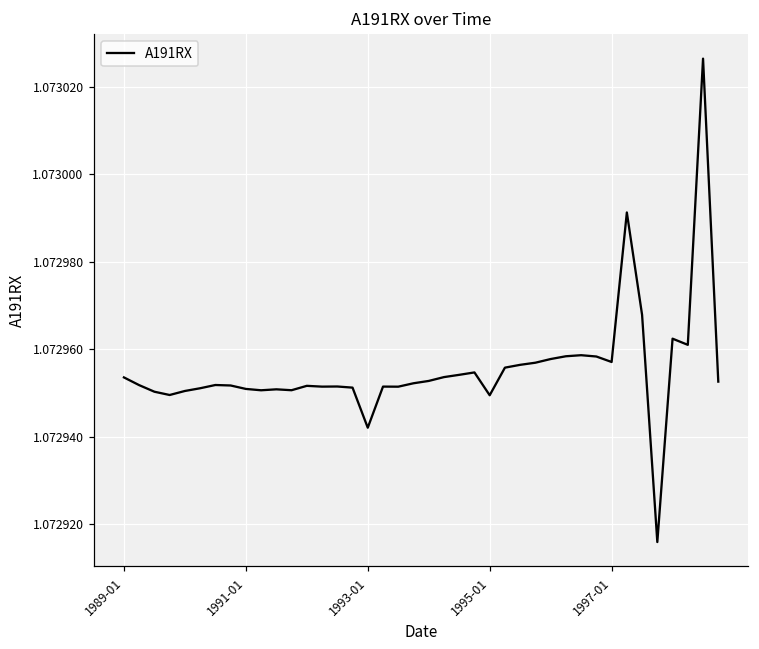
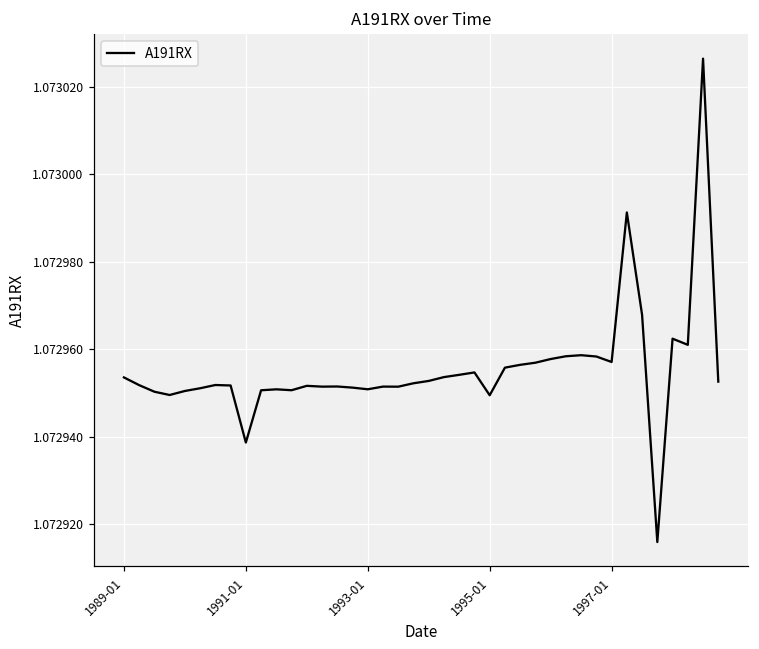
  {
    "1989-01": 1.072954,
-   "1991-01": 1.072951,
-   "1993-01": 1.072942,
+   "1991-01": 1.072939,
+   "1993-01": 1.072951,
    "1995-01": 1.072949,
    "1997-01": 1.072957
  }
